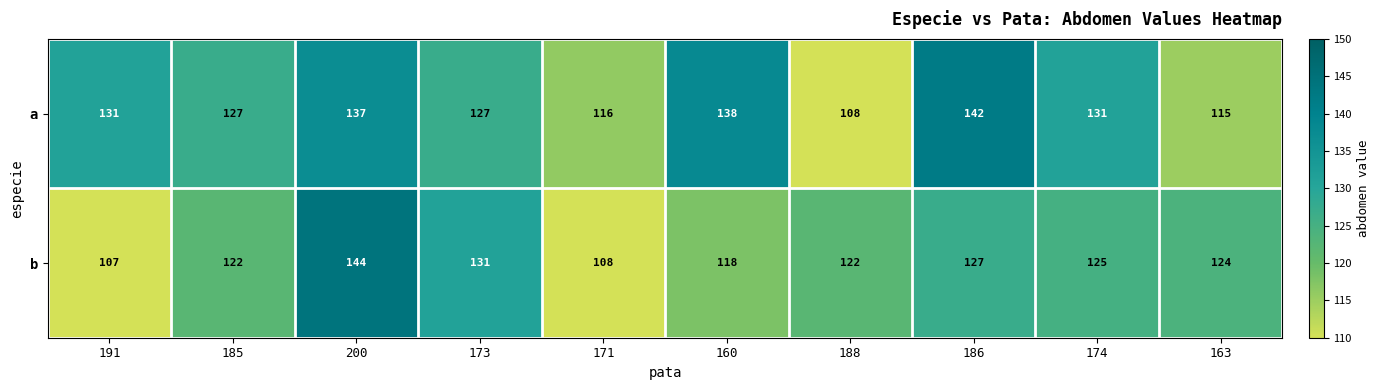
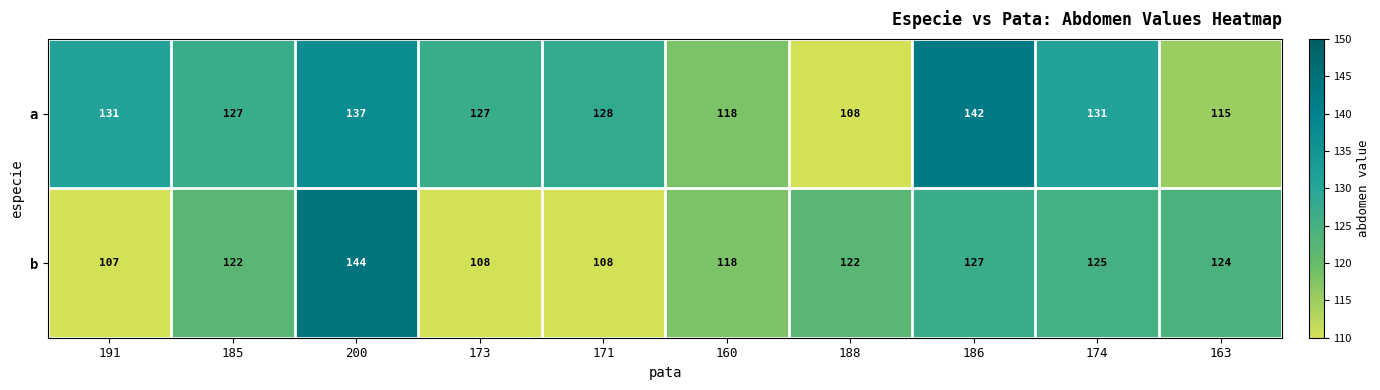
  {
    "a": {
      "191": 131,
      "185": 127,
      "200": 137,
      "173": 127,
-     "171": 116,
-     "160": 138,
+     "171": 128,
+     "160": 118,
      "188": 108,
      "186": 142,
      "174": 131,
      "163": 115
    },
    "b": {
      "191": 107,
      "185": 122,
      "200": 144,
-     "173": 131,
+     "173": 108,
      "171": 108,
      "160": 118,
      "188": 122,
      "186": 127,
      "174": 125,
      "163": 124
    }
  }
